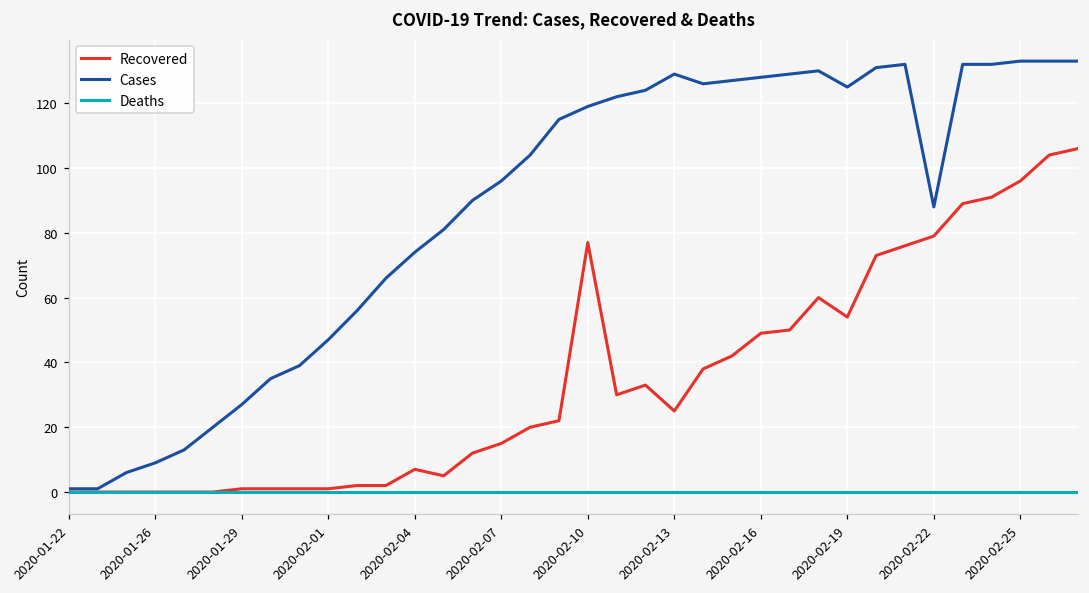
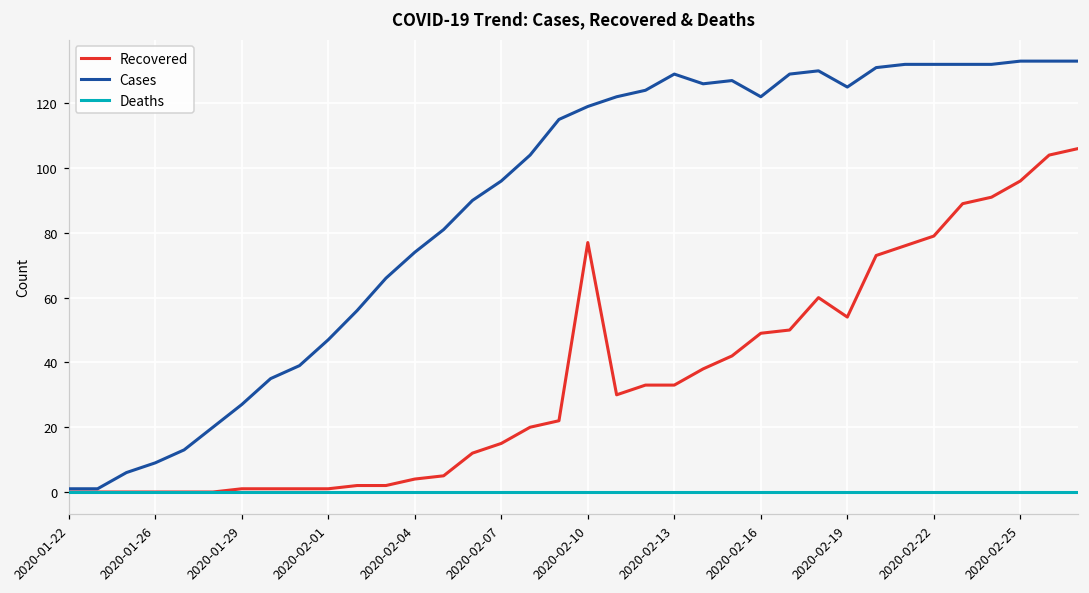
  {
    "Recovered": {
      "2020-01-29": 1,
      "2020-02-01": 1,
-     "2020-02-04": 7,
+     "2020-02-04": 4,
      "2020-02-07": 15,
      "2020-02-10": 77,
-     "2020-02-13": 25,
+     "2020-02-13": 33,
      "2020-02-16": 49,
      "2020-02-19": 54,
      "2020-02-22": 79,
      "2020-02-25": 96
    },
    "Cases": {
      "2020-01-22": 1,
      "2020-01-26": 9,
      "2020-01-29": 27,
      "2020-02-01": 47,
      "2020-02-04": 74,
      "2020-02-07": 96,
      "2020-02-10": 119,
      "2020-02-13": 129,
-     "2020-02-16": 128,
+     "2020-02-16": 122,
      "2020-02-19": 125,
-     "2020-02-22": 88,
+     "2020-02-22": 132,
      "2020-02-25": 133
    },
    "Deaths": {
      "2020-01-29": 0,
      "2020-02-01": 0,
      "2020-02-04": 0,
      "2020-02-07": 0,
      "2020-02-10": 0,
      "2020-02-13": 0,
      "2020-02-16": 0,
      "2020-02-19": 0,
      "2020-02-22": 0,
      "2020-02-25": 0
    }
  }
